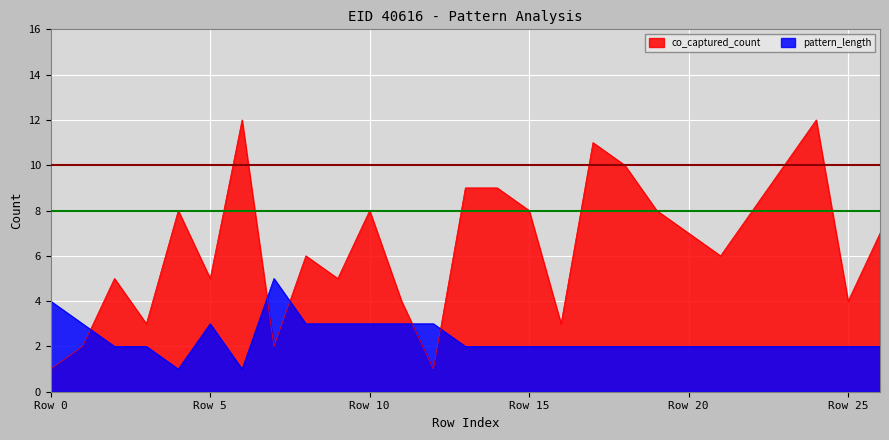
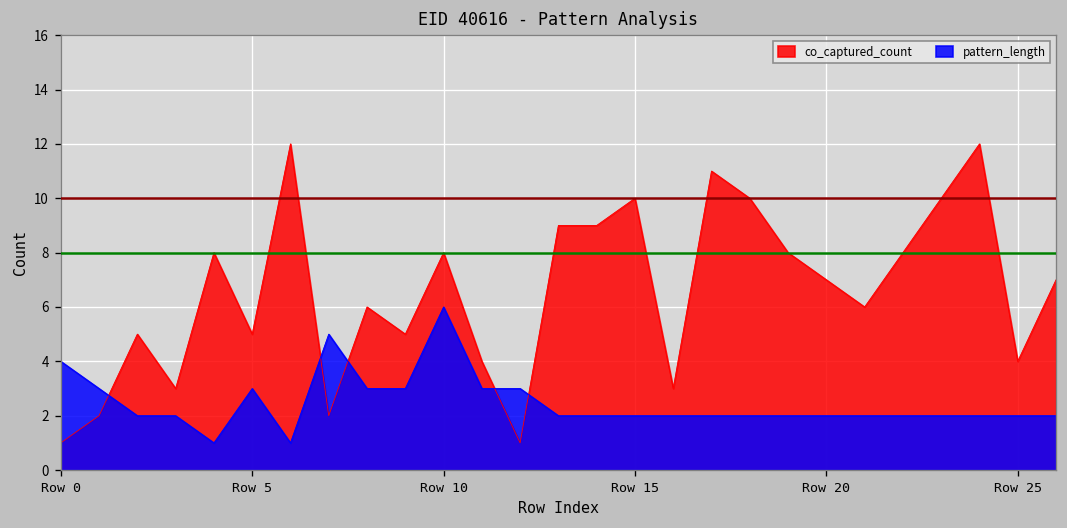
  {
    "co_captured_count": {
      "Row 0": 1,
      "Row 5": 5,
      "Row 10": 8,
-     "Row 15": 8,
+     "Row 15": 10,
      "Row 20": 7,
      "Row 25": 4
    },
    "pattern_length": {
      "Row 0": 4,
      "Row 5": 3,
-     "Row 10": 3,
+     "Row 10": 6,
      "Row 15": 2,
      "Row 20": 2,
      "Row 25": 2
    }
  }
